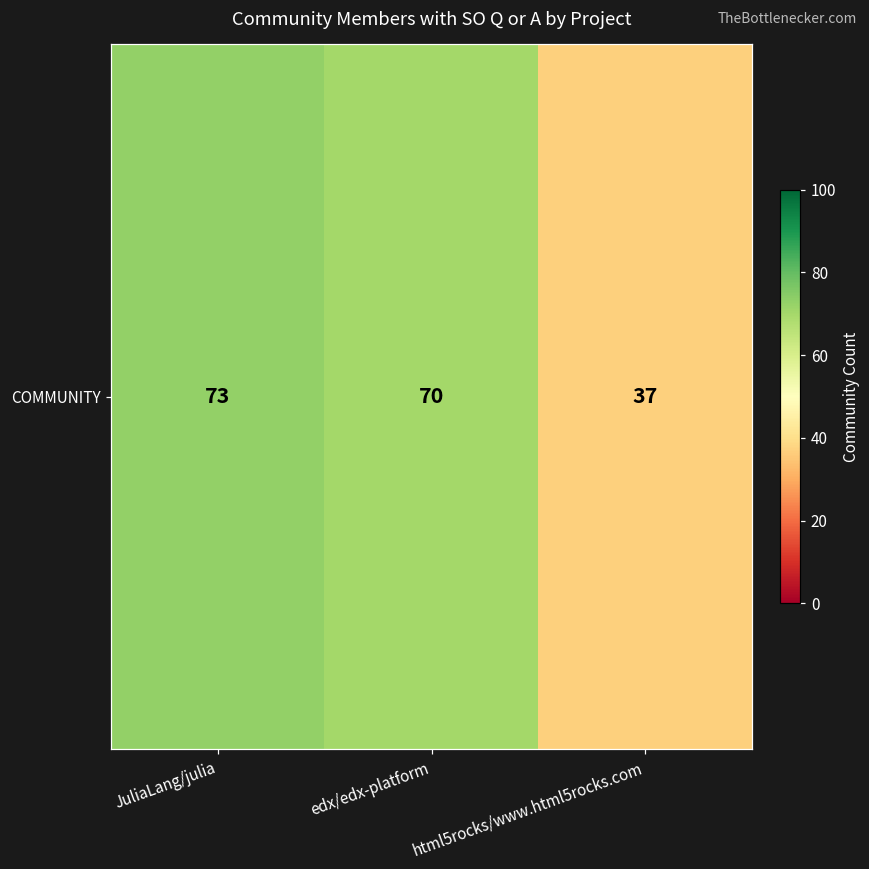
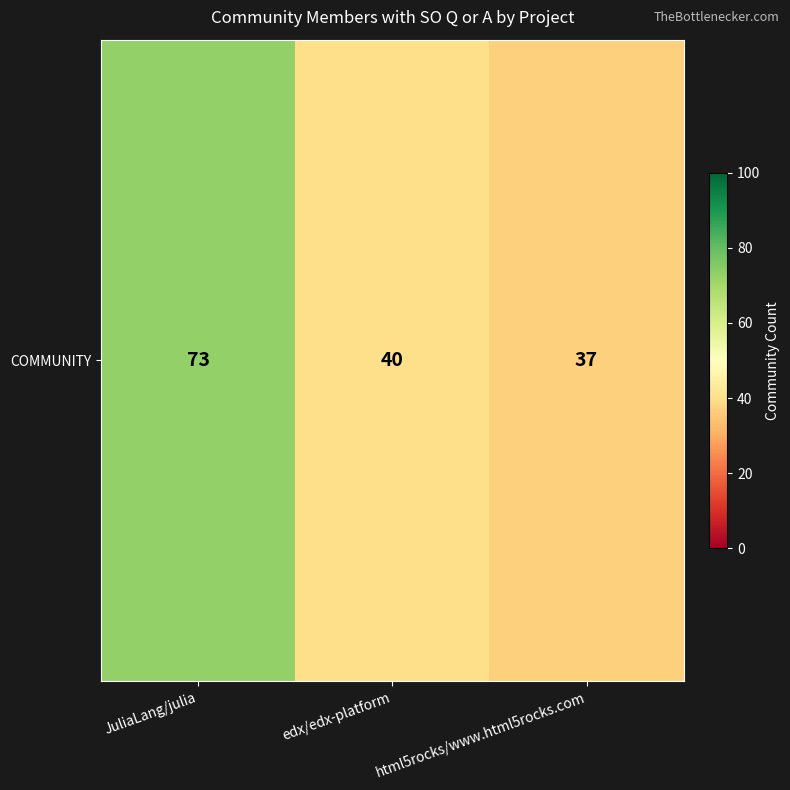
  {
    "COMMUNITY": {
      "JuliaLang/julia": 73,
-     "edx/edx-platform": 70,
+     "edx/edx-platform": 40,
      "html5rocks/www.html5rocks.com": 37
    }
  }
